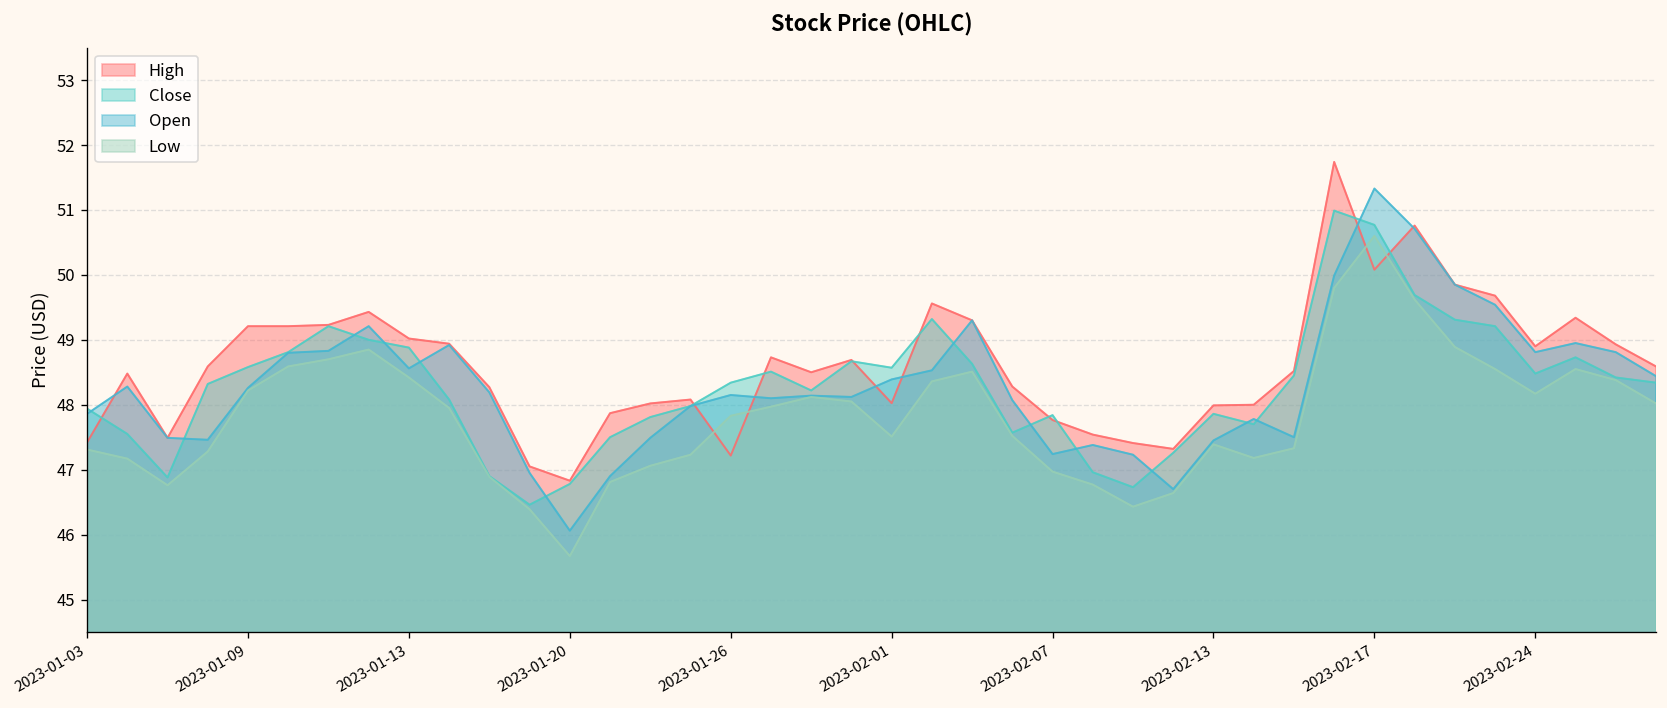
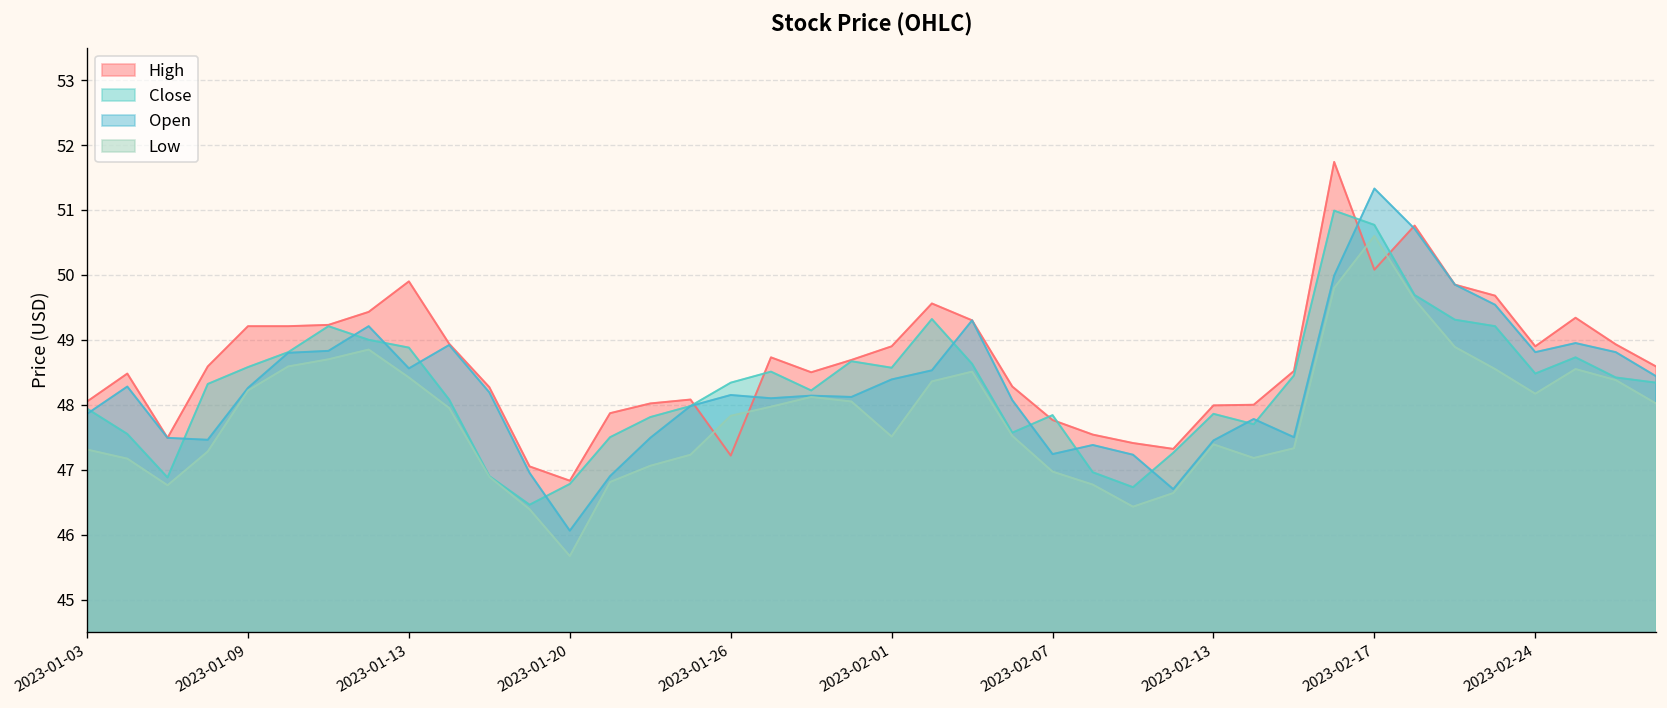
  {
    "High": {
-     "2023-01-03": 47.4,
+     "2023-01-03": 48.0,
      "2023-01-09": 49.2,
-     "2023-01-13": 49.0,
+     "2023-01-13": 49.9,
      "2023-01-20": 46.8,
      "2023-01-26": 47.2,
-     "2023-02-01": 48.0,
+     "2023-02-01": 48.9,
      "2023-02-07": 47.8,
      "2023-02-13": 48.0,
      "2023-02-17": 50.1,
      "2023-02-24": 48.9
    }
  }
